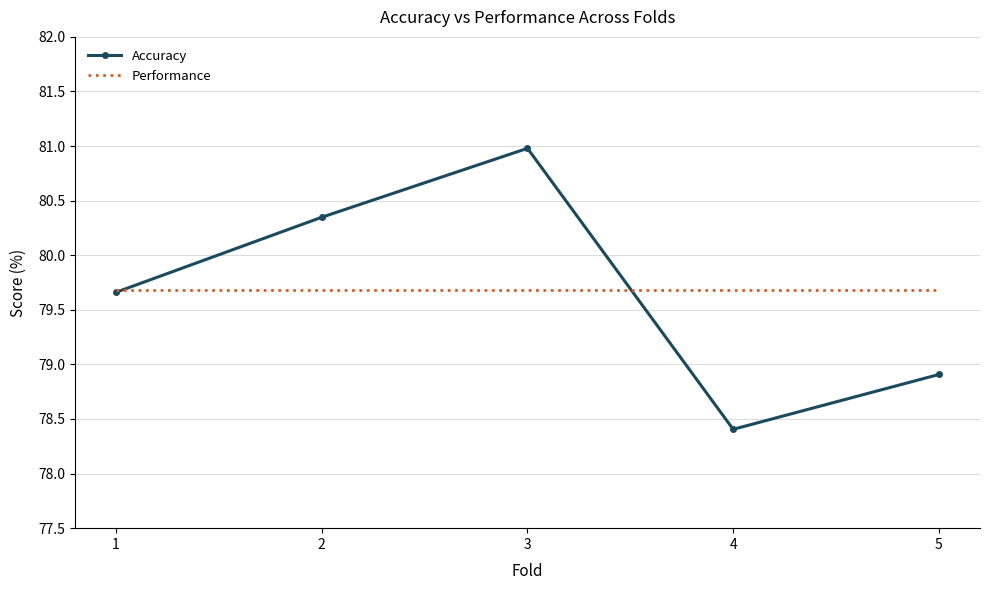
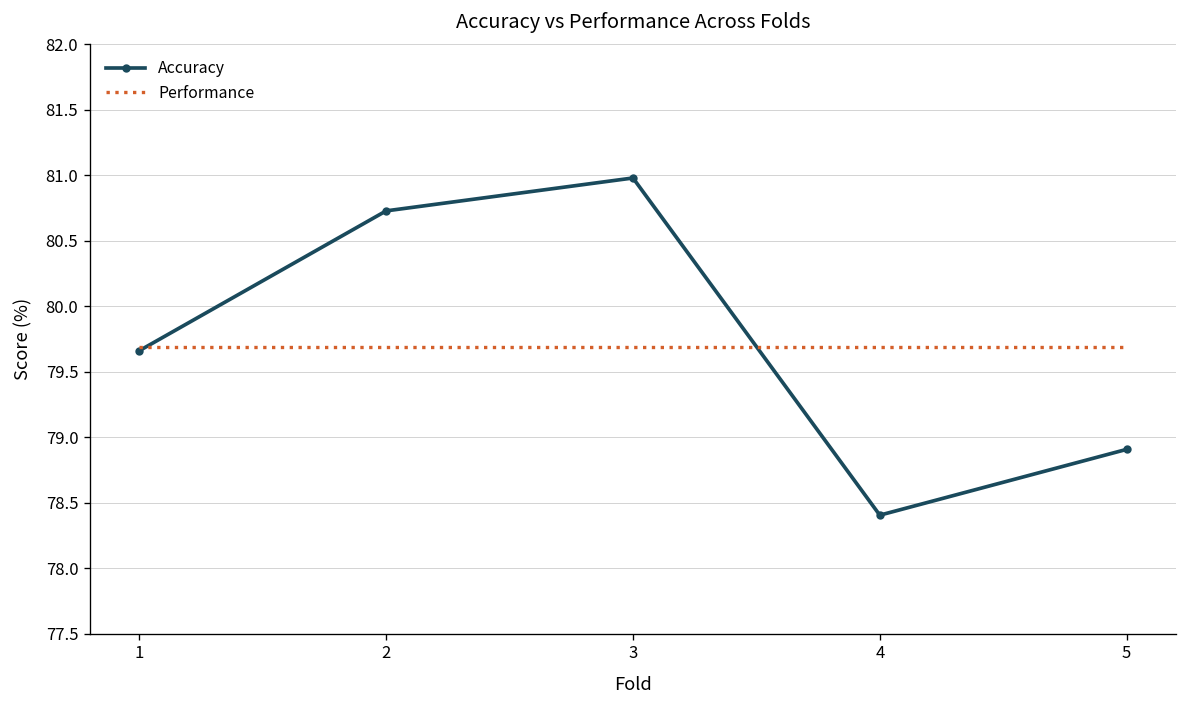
  {
    "Accuracy": {
      "1": 79.66,
-     "2": 80.35,
+     "2": 80.73,
      "3": 80.98,
      "4": 78.41,
      "5": 78.91
    },
    "Performance": {
      "1": 79.69,
      "2": 79.69,
      "3": 79.69,
      "4": 79.69,
      "5": 79.69
    }
  }
